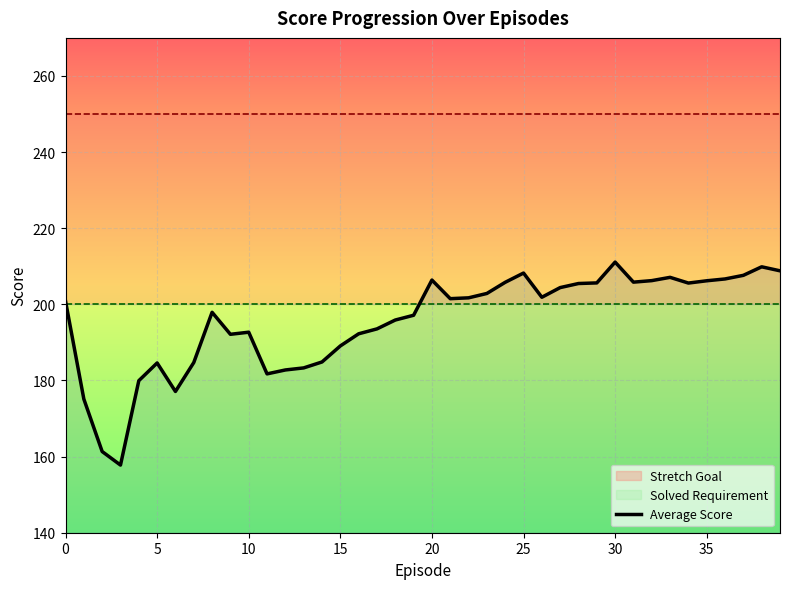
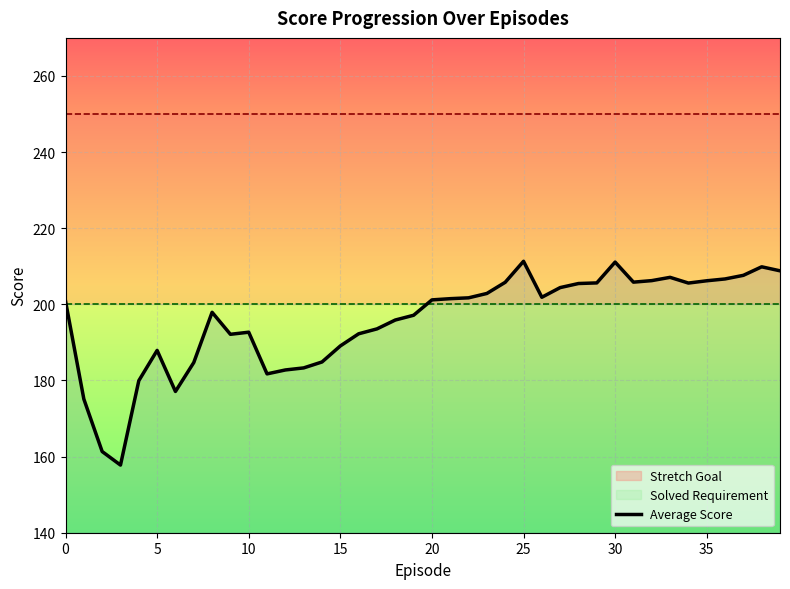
  {
    "Average Score": {
      "0": 201,
-     "5": 185,
+     "5": 188,
      "10": 193,
      "15": 189,
-     "20": 206,
-     "25": 208,
+     "20": 201,
+     "25": 211,
      "30": 211,
      "35": 206
    },
    "Solved Requirement": {
      "0": 200,
      "5": 200,
      "10": 200,
      "15": 200,
      "20": 200,
      "25": 200,
      "30": 200,
      "35": 200
    }
  }
